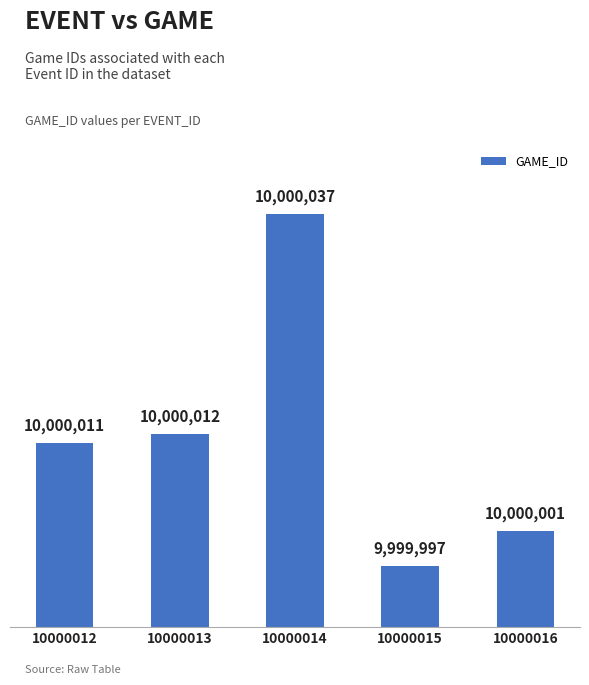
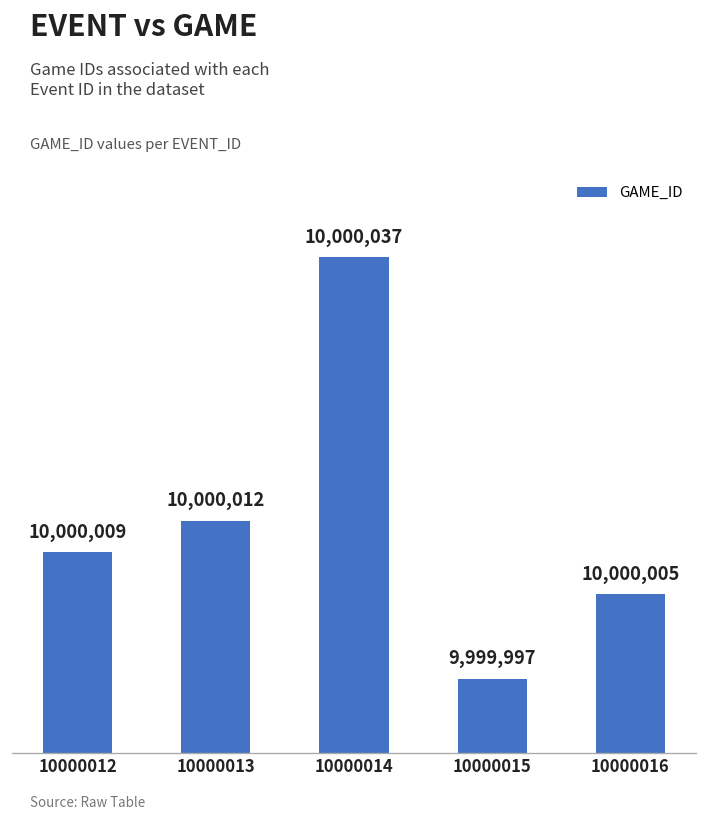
  {
-   "10000012": "10,000,011",
+   "10000012": "10,000,009",
    "10000013": "10,000,012",
    "10000014": "10,000,037",
    "10000015": "9,999,997",
-   "10000016": "10,000,001"
+   "10000016": "10,000,005"
  }
